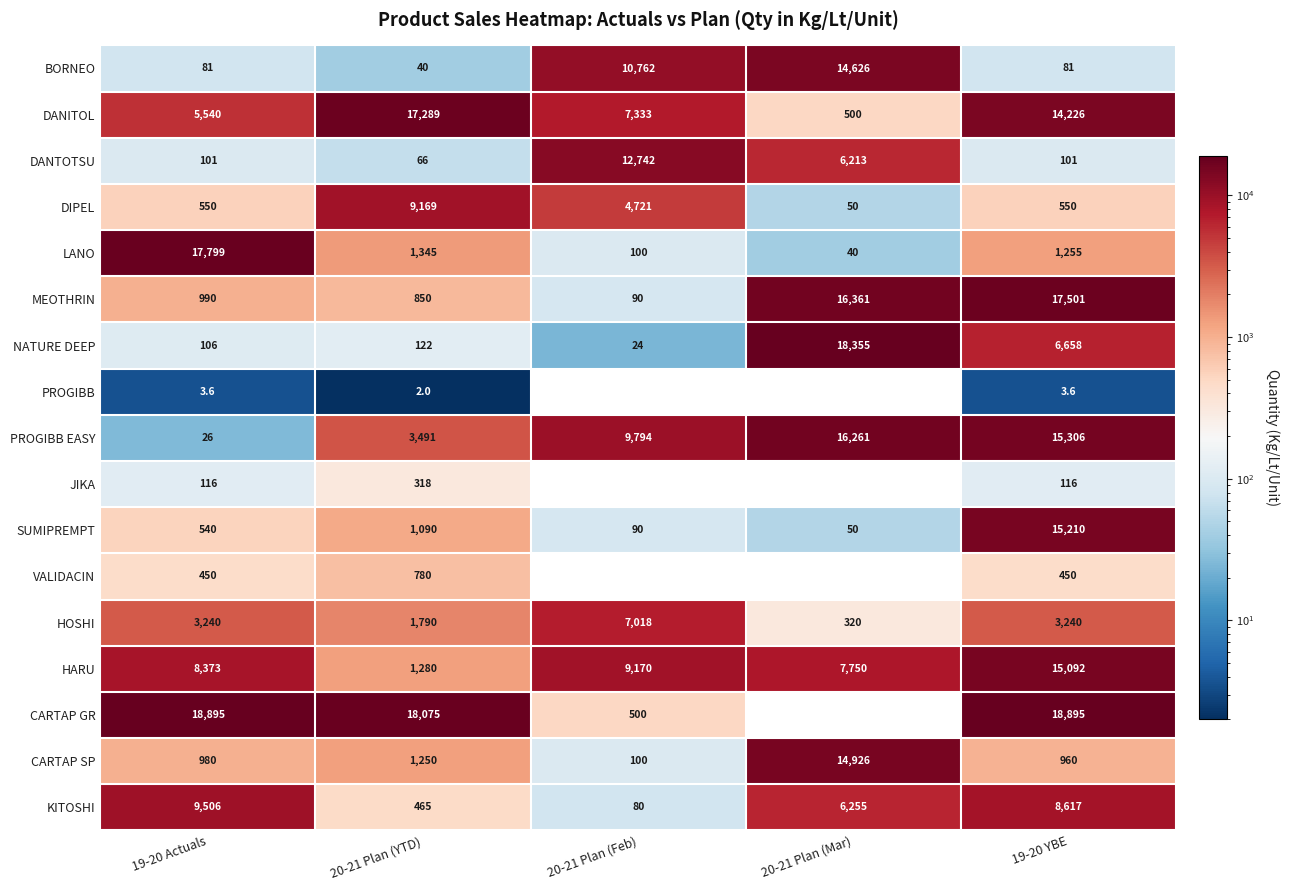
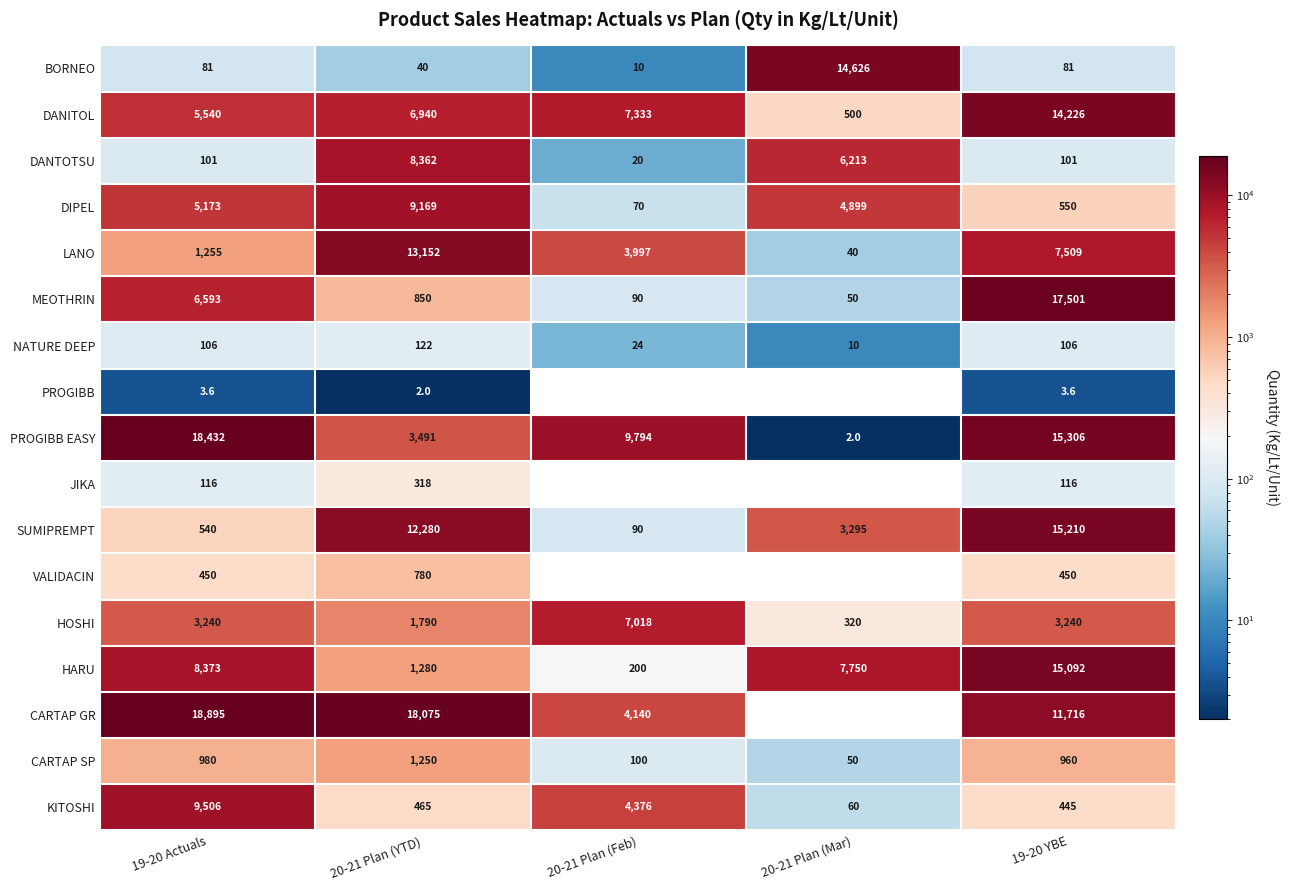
  {
    "BORNEO": {
      "19-20 Actuals": "81",
      "20-21 Plan (YTD)": "40",
-     "20-21 Plan (Feb)": "10,762",
+     "20-21 Plan (Feb)": "10",
      "20-21 Plan (Mar)": "14,626",
      "19-20 YBE": "81"
    },
    "DANITOL": {
      "19-20 Actuals": "5,540",
-     "20-21 Plan (YTD)": "17,289",
+     "20-21 Plan (YTD)": "6,940",
      "20-21 Plan (Feb)": "7,333",
      "20-21 Plan (Mar)": "500",
      "19-20 YBE": "14,226"
    },
    "DANTOTSU": {
      "19-20 Actuals": "101",
-     "20-21 Plan (YTD)": "66",
-     "20-21 Plan (Feb)": "12,742",
+     "20-21 Plan (YTD)": "8,362",
+     "20-21 Plan (Feb)": "20",
      "20-21 Plan (Mar)": "6,213",
      "19-20 YBE": "101"
    },
    "DIPEL": {
-     "19-20 Actuals": "550",
+     "19-20 Actuals": "5,173",
      "20-21 Plan (YTD)": "9,169",
-     "20-21 Plan (Feb)": "4,721",
-     "20-21 Plan (Mar)": "50",
+     "20-21 Plan (Feb)": "70",
+     "20-21 Plan (Mar)": "4,899",
      "19-20 YBE": "550"
    },
    "LANO": {
-     "19-20 Actuals": "17,799",
-     "20-21 Plan (YTD)": "1,345",
-     "20-21 Plan (Feb)": "100",
+     "19-20 Actuals": "1,255",
+     "20-21 Plan (YTD)": "13,152",
+     "20-21 Plan (Feb)": "3,997",
      "20-21 Plan (Mar)": "40",
-     "19-20 YBE": "1,255"
+     "19-20 YBE": "7,509"
    },
    "MEOTHRIN": {
-     "19-20 Actuals": "990",
+     "19-20 Actuals": "6,593",
      "20-21 Plan (YTD)": "850",
      "20-21 Plan (Feb)": "90",
-     "20-21 Plan (Mar)": "16,361",
+     "20-21 Plan (Mar)": "50",
      "19-20 YBE": "17,501"
    },
    "NATURE DEEP": {
      "19-20 Actuals": "106",
      "20-21 Plan (YTD)": "122",
      "20-21 Plan (Feb)": "24",
-     "20-21 Plan (Mar)": "18,355",
-     "19-20 YBE": "6,658"
+     "20-21 Plan (Mar)": "10",
+     "19-20 YBE": "106"
    },
    "PROGIBB": {
      "19-20 Actuals": "3.6",
      "20-21 Plan (YTD)": "2.0",
      "19-20 YBE": "3.6"
    },
    "PROGIBB EASY": {
-     "19-20 Actuals": "26",
+     "19-20 Actuals": "18,432",
      "20-21 Plan (YTD)": "3,491",
      "20-21 Plan (Feb)": "9,794",
-     "20-21 Plan (Mar)": "16,261",
+     "20-21 Plan (Mar)": "2.0",
      "19-20 YBE": "15,306"
    },
    "JIKA": {
      "19-20 Actuals": "116",
      "20-21 Plan (YTD)": "318",
      "19-20 YBE": "116"
    },
    "SUMIPREMPT": {
      "19-20 Actuals": "540",
-     "20-21 Plan (YTD)": "1,090",
+     "20-21 Plan (YTD)": "12,280",
      "20-21 Plan (Feb)": "90",
-     "20-21 Plan (Mar)": "50",
+     "20-21 Plan (Mar)": "3,295",
      "19-20 YBE": "15,210"
    },
    "VALIDACIN": {
      "19-20 Actuals": "450",
      "20-21 Plan (YTD)": "780",
      "19-20 YBE": "450"
    },
    "HOSHI": {
      "19-20 Actuals": "3,240",
      "20-21 Plan (YTD)": "1,790",
      "20-21 Plan (Feb)": "7,018",
      "20-21 Plan (Mar)": "320",
      "19-20 YBE": "3,240"
    },
    "HARU": {
      "19-20 Actuals": "8,373",
      "20-21 Plan (YTD)": "1,280",
-     "20-21 Plan (Feb)": "9,170",
+     "20-21 Plan (Feb)": "200",
      "20-21 Plan (Mar)": "7,750",
      "19-20 YBE": "15,092"
    },
    "CARTAP GR": {
      "19-20 Actuals": "18,895",
      "20-21 Plan (YTD)": "18,075",
-     "20-21 Plan (Feb)": "500",
-     "19-20 YBE": "18,895"
+     "20-21 Plan (Feb)": "4,140",
+     "19-20 YBE": "11,716"
    },
    "CARTAP SP": {
      "19-20 Actuals": "980",
      "20-21 Plan (YTD)": "1,250",
      "20-21 Plan (Feb)": "100",
-     "20-21 Plan (Mar)": "14,926",
+     "20-21 Plan (Mar)": "50",
      "19-20 YBE": "960"
    },
    "KITOSHI": {
      "19-20 Actuals": "9,506",
      "20-21 Plan (YTD)": "465",
-     "20-21 Plan (Feb)": "80",
-     "20-21 Plan (Mar)": "6,255",
-     "19-20 YBE": "8,617"
+     "20-21 Plan (Feb)": "4,376",
+     "20-21 Plan (Mar)": "60",
+     "19-20 YBE": "445"
    }
  }
